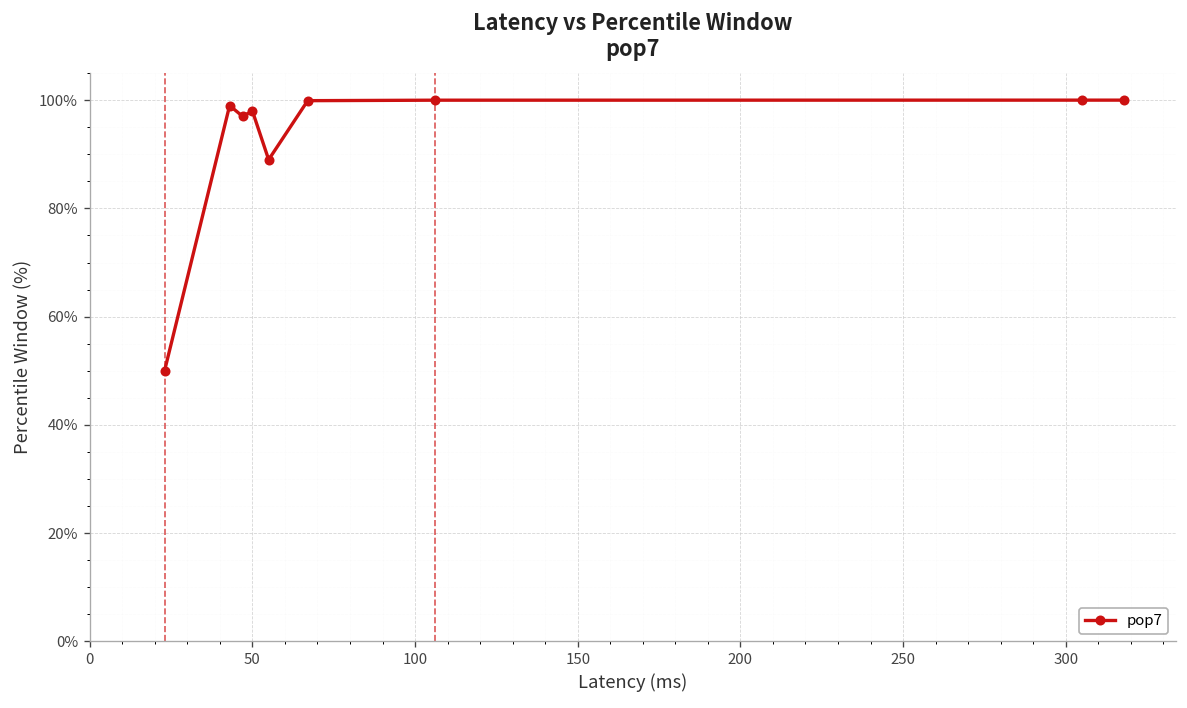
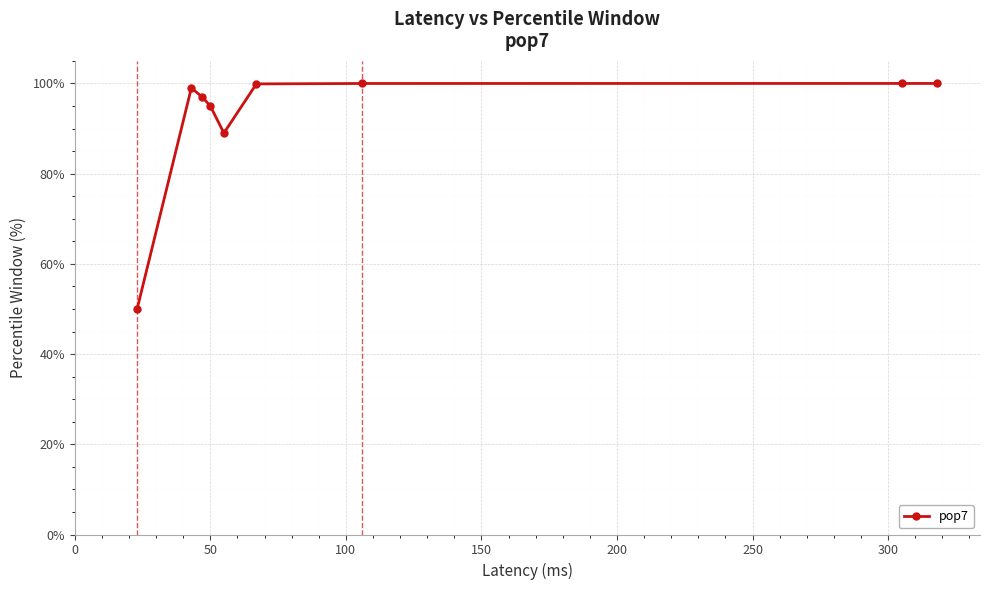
  {
-   "50": "98%"
+   "50": "95%"
  }
